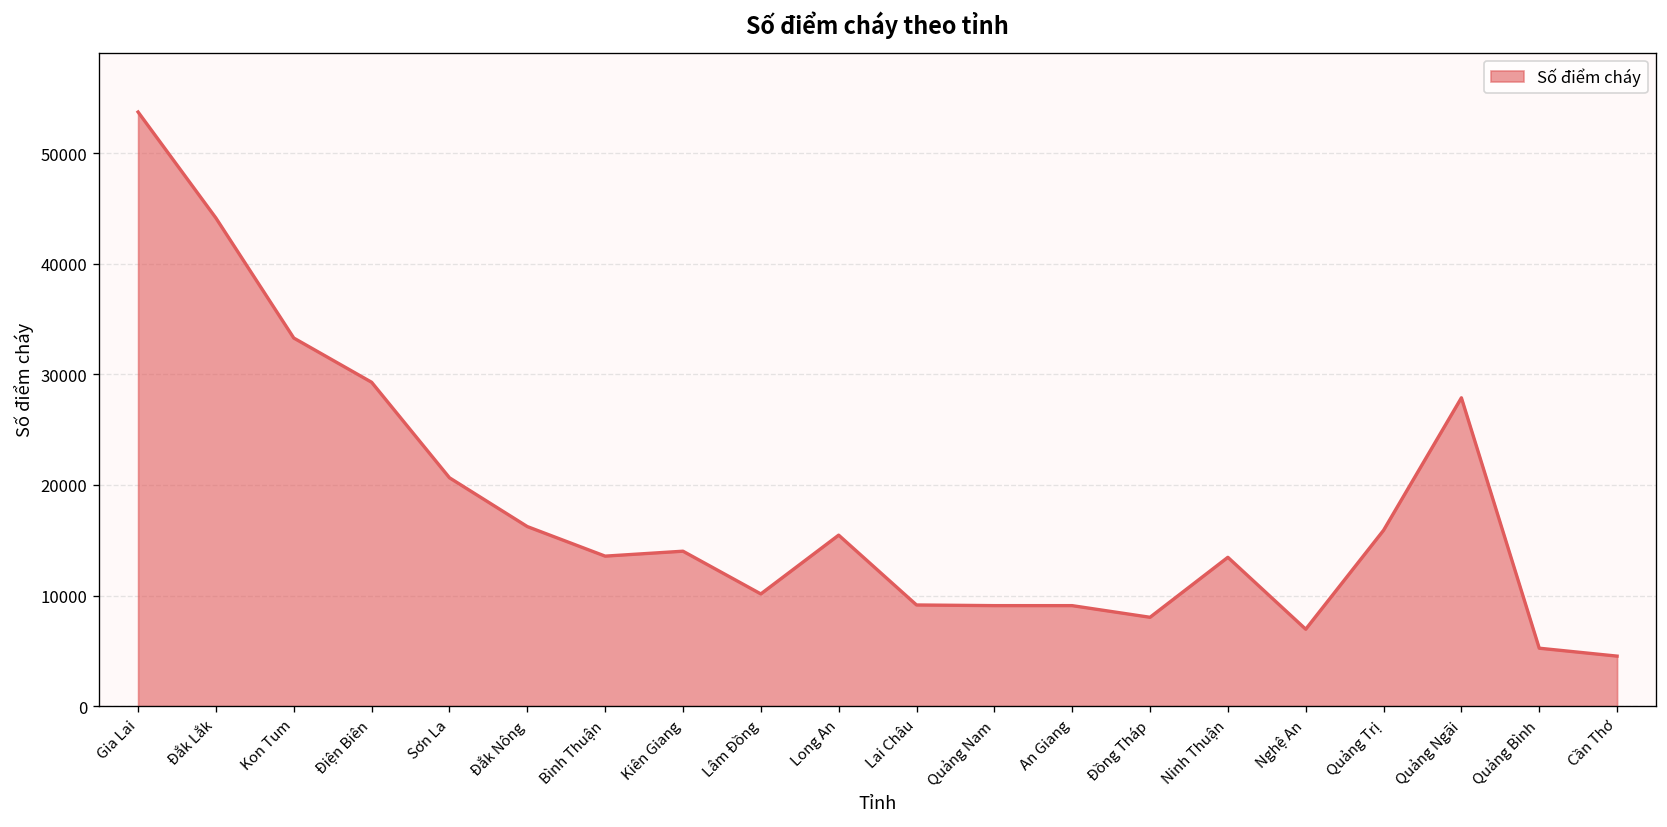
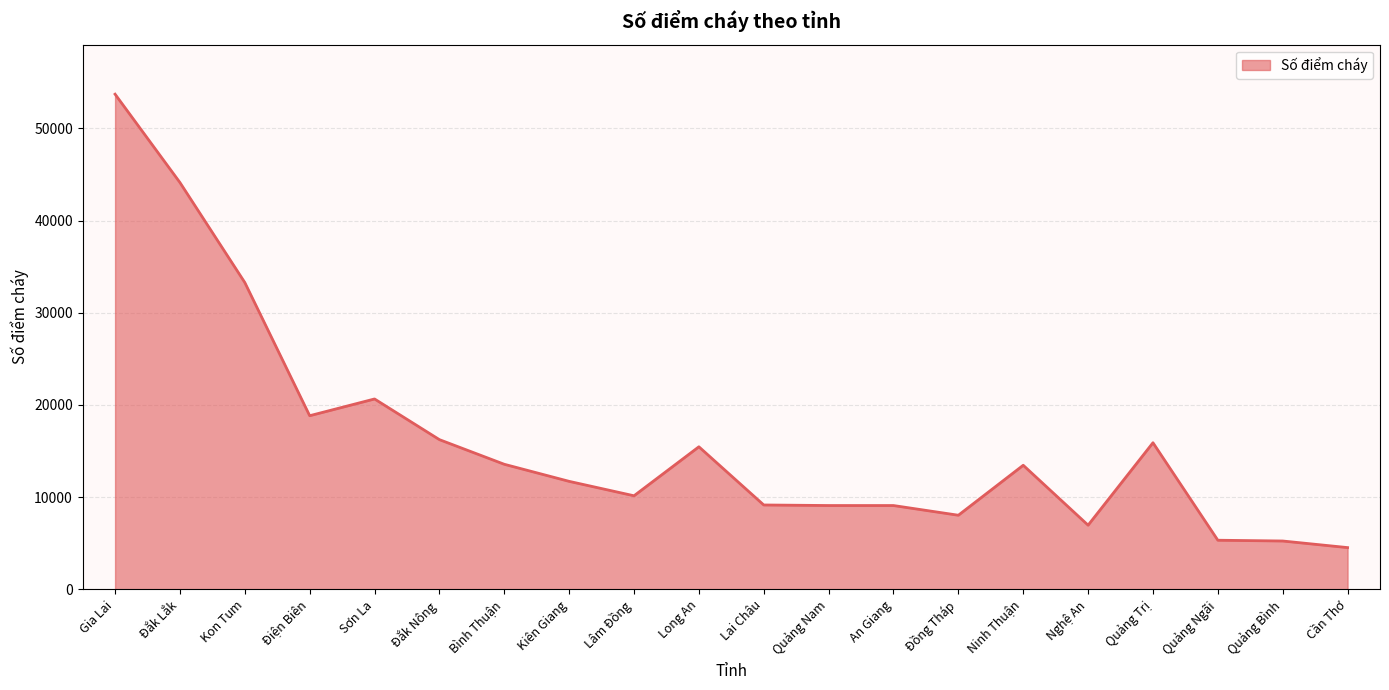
  {
    "Gia Lai": 54000,
    "Đắk Lắk": 44000,
    "Kon Tum": 33000,
-   "Điện Biên": 29000,
+   "Điện Biên": 19000,
    "Sơn La": 21000,
    "Đắk Nông": 16000,
    "Bình Thuận": 14000,
-   "Kiên Giang": 14000,
+   "Kiên Giang": 12000,
    "Lâm Đồng": 10000,
    "Long An": 15000,
    "Lai Châu": 9000,
    "Quảng Nam": 9000,
    "An Giang": 9000,
    "Đồng Tháp": 8000,
    "Ninh Thuận": 13000,
    "Nghệ An": 7000,
    "Quảng Trị": 16000,
-   "Quảng Ngãi": 28000,
+   "Quảng Ngãi": 5000,
    "Quảng Bình": 5000,
    "Cần Thơ": 5000
  }
